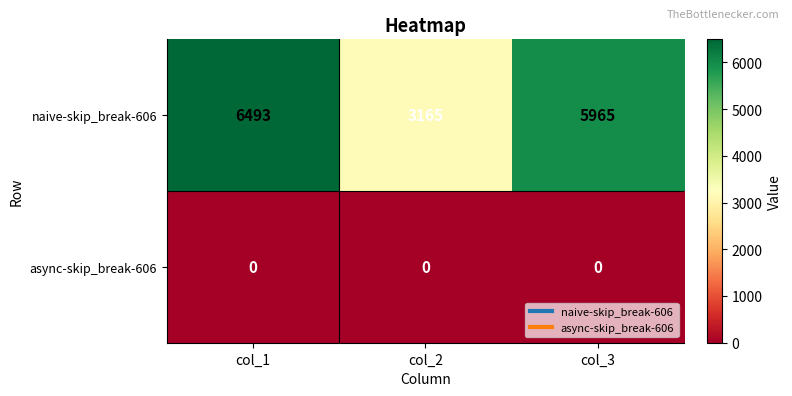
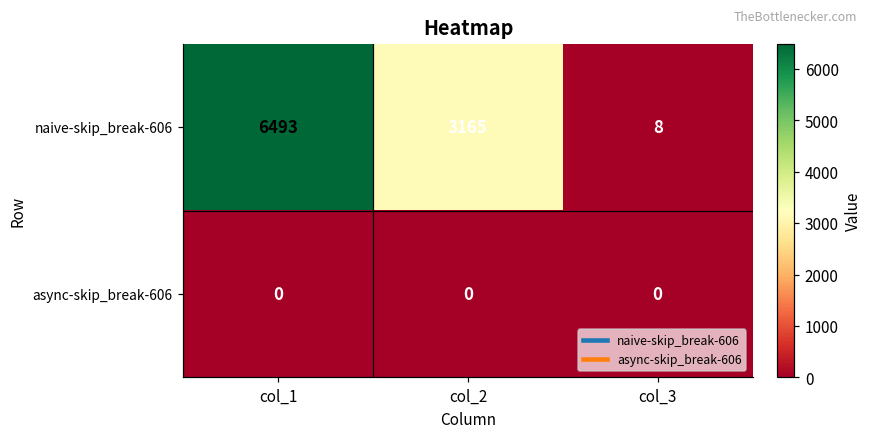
  {
    "naive-skip_break-606": {
      "col_1": 6493,
      "col_2": 3165,
-     "col_3": 5965
+     "col_3": 8
    },
    "async-skip_break-606": {
      "col_1": 0,
      "col_2": 0,
      "col_3": 0
    }
  }
